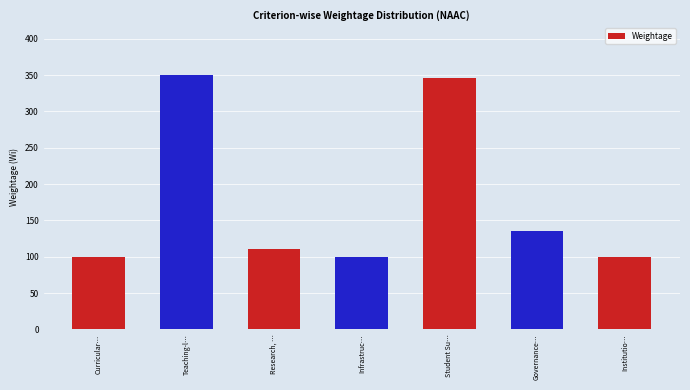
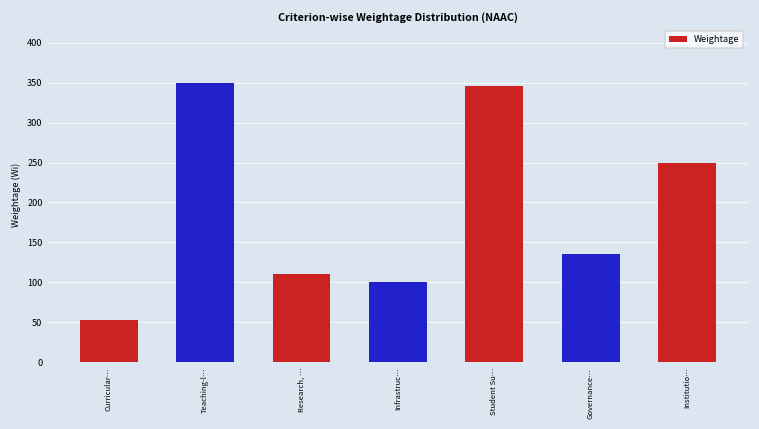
  {
-   "Curricular…": 100,
+   "Curricular…": 50,
    "Teaching-l…": 350,
    "Research, …": 110,
    "Infrastruc…": 100,
    "Student Su…": 350,
    "Governance…": 140,
-   "Institutio…": 100
+   "Institutio…": 250
  }
